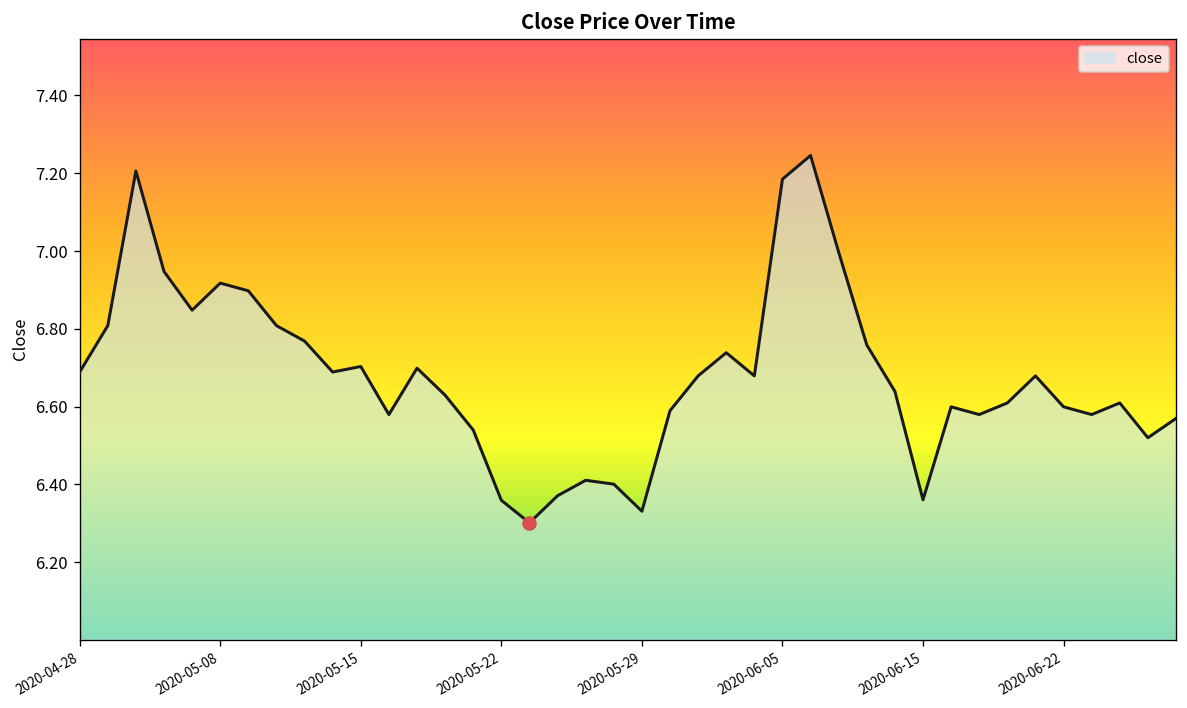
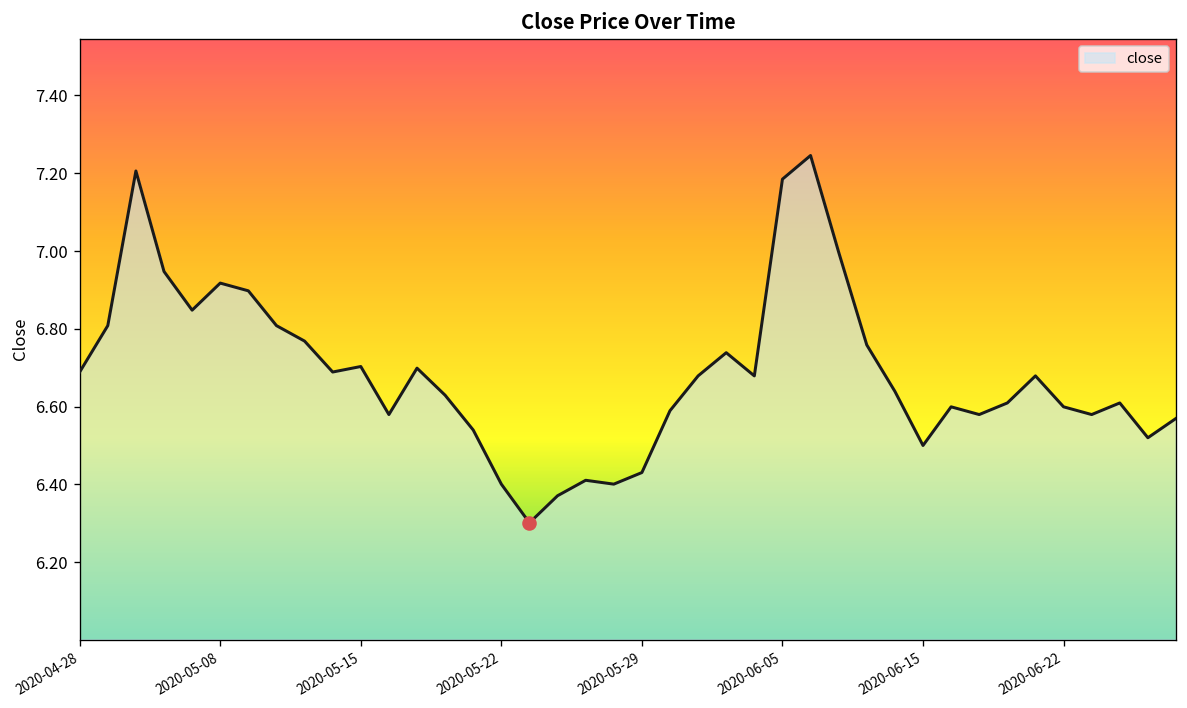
  {
    "close": {
      "2020-04-28": 6.69,
      "2020-05-08": 6.92,
      "2020-05-15": 6.70,
-     "2020-05-22": 6.36,
-     "2020-05-29": 6.33,
+     "2020-05-22": 6.40,
+     "2020-05-29": 6.43,
      "2020-06-05": 7.18,
-     "2020-06-15": 6.36,
+     "2020-06-15": 6.50,
      "2020-06-22": 6.60
    }
  }
